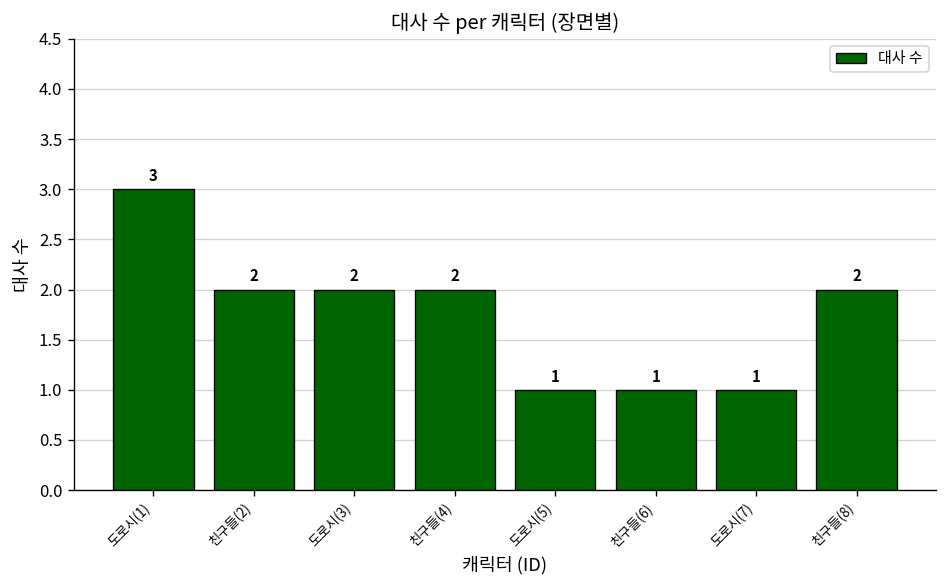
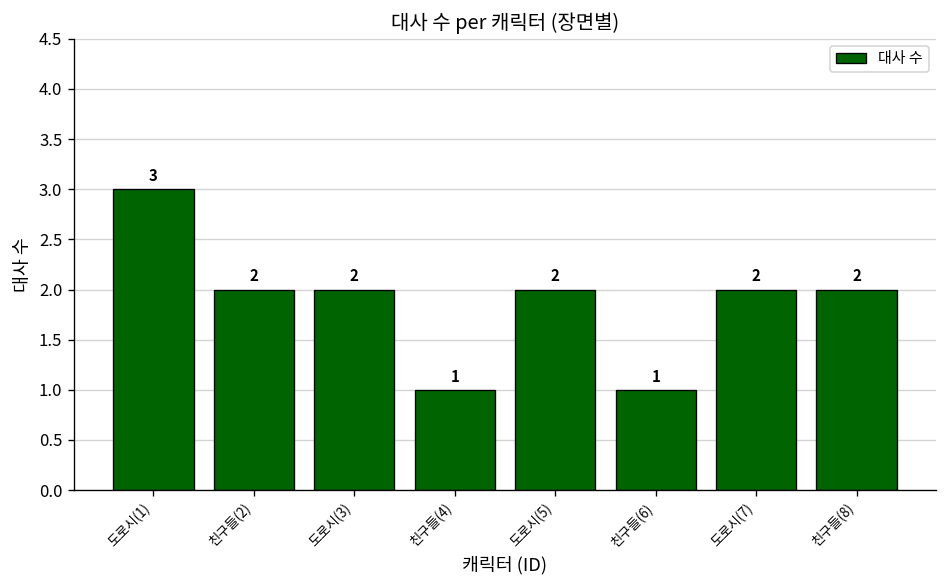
  {
    "도로시(1)": 3,
    "친구들(2)": 2,
    "도로시(3)": 2,
-   "친구들(4)": 2,
-   "도로시(5)": 1,
+   "친구들(4)": 1,
+   "도로시(5)": 2,
    "친구들(6)": 1,
-   "도로시(7)": 1,
+   "도로시(7)": 2,
    "친구들(8)": 2
  }
